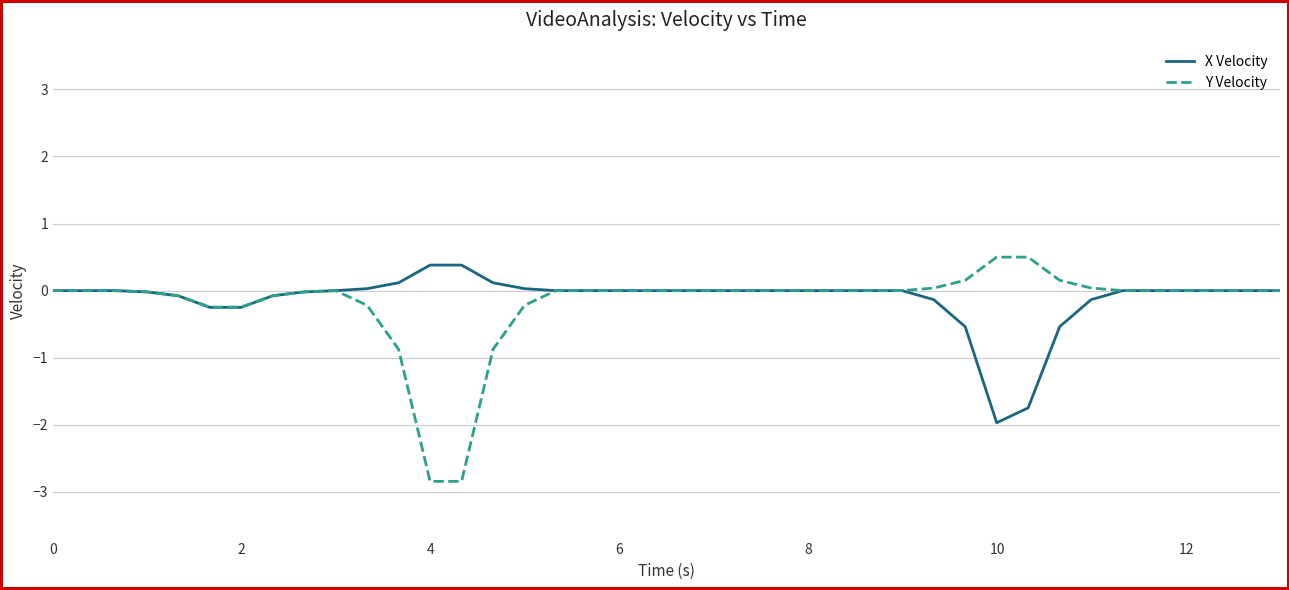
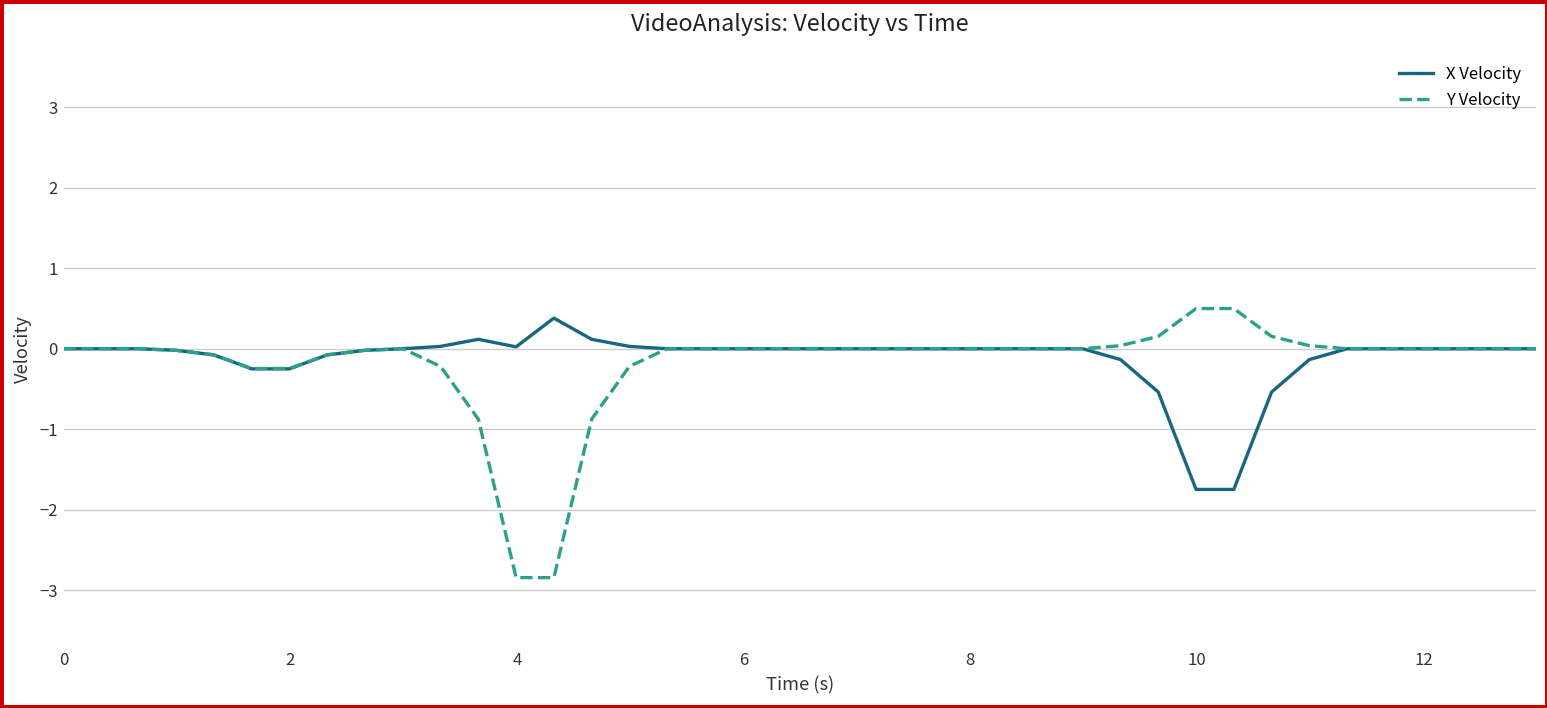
  {
    "X Velocity": {
-     "4": 0.4,
-     "10": -2.0
+     "4": 0.0,
+     "10": -1.7
    },
    "Y Velocity": {
      "4": -2.8,
      "10": 0.5
    }
  }
